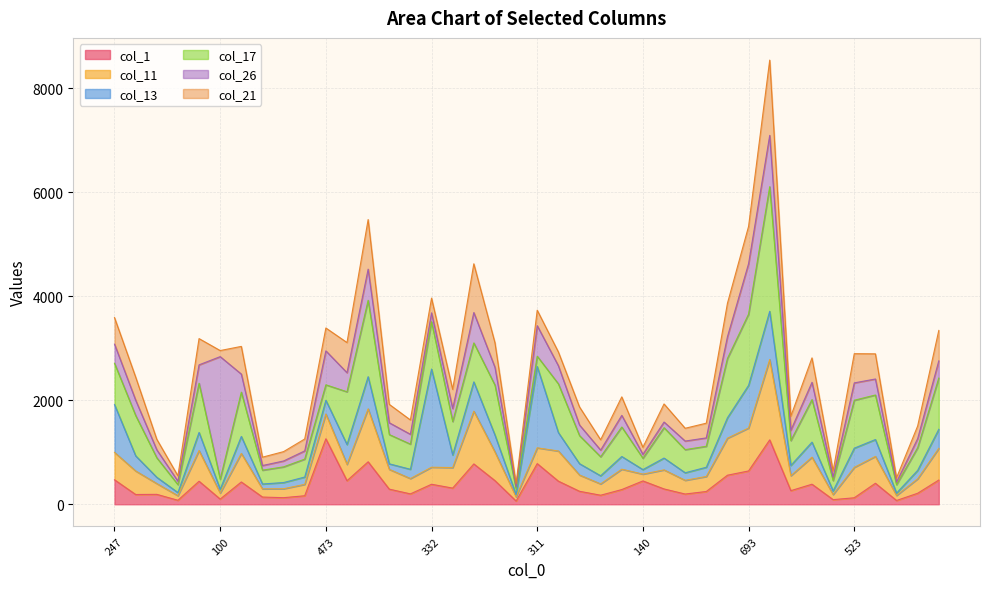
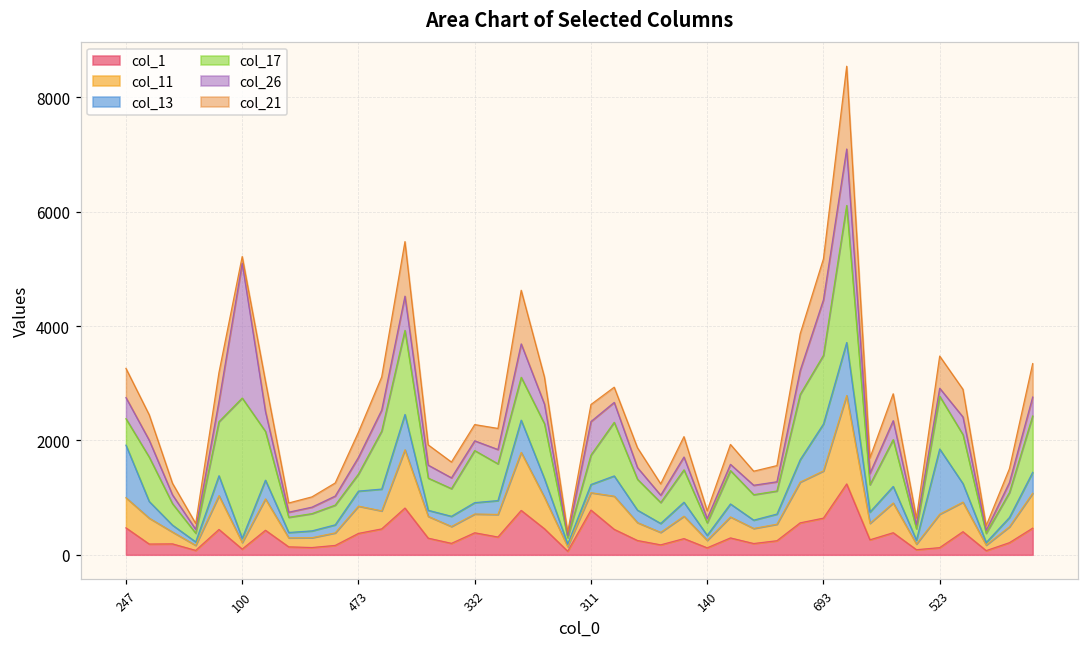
  {
    "col_1": {
      "247": 500,
      "100": 100,
-     "473": 1300,
+     "473": 400,
      "332": 400,
      "311": 800,
-     "140": 400,
+     "140": 100,
      "693": 600,
      "523": 100
    },
    "col_13": {
      "247": 900,
      "100": 100,
      "473": 300,
-     "332": 1900,
-     "311": 1600,
+     "332": 200,
+     "311": 100,
      "140": 100,
      "693": 800,
-     "523": 400
+     "523": 1100
    },
    "col_17": {
-     "247": 800,
-     "100": 200,
+     "247": 500,
+     "100": 2500,
      "473": 300,
      "332": 900,
-     "311": 200,
+     "311": 500,
      "140": 200,
-     "693": 1400,
+     "693": 1200,
      "523": 900
    },
    "col_26": {
      "247": 400,
      "100": 2400,
-     "473": 700,
+     "473": 300,
      "332": 200,
      "311": 600,
      "140": 100,
      "693": 1000,
-     "523": 300
+     "523": 100
    }
  }
